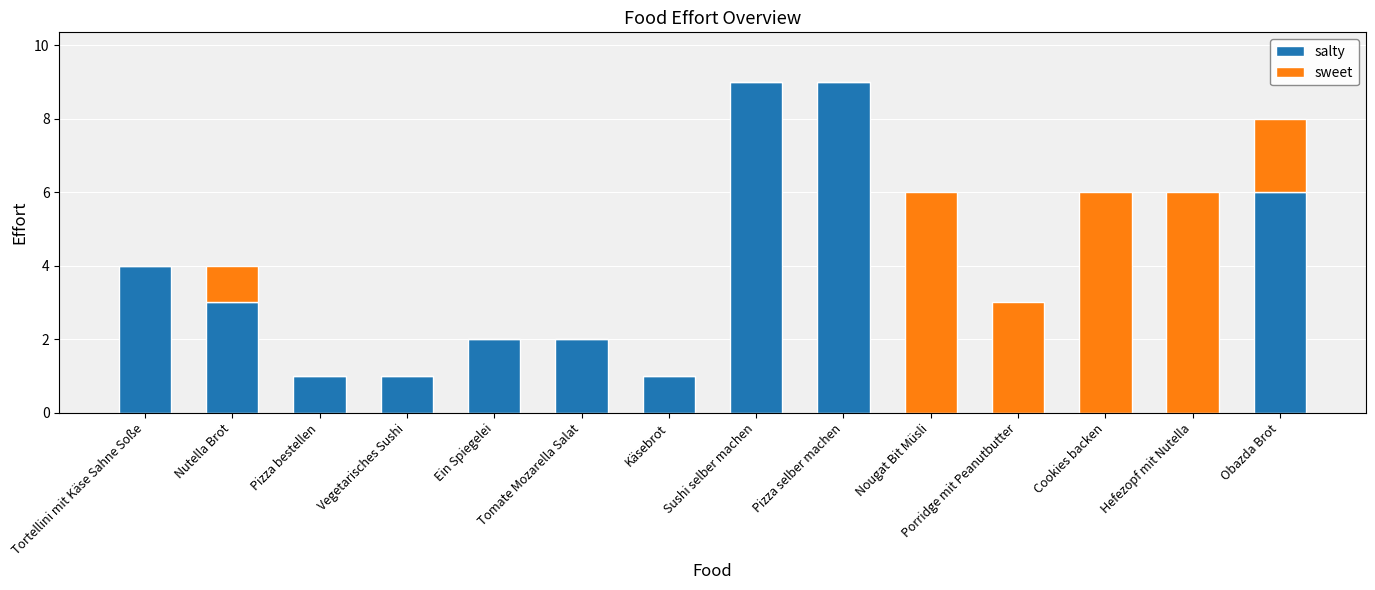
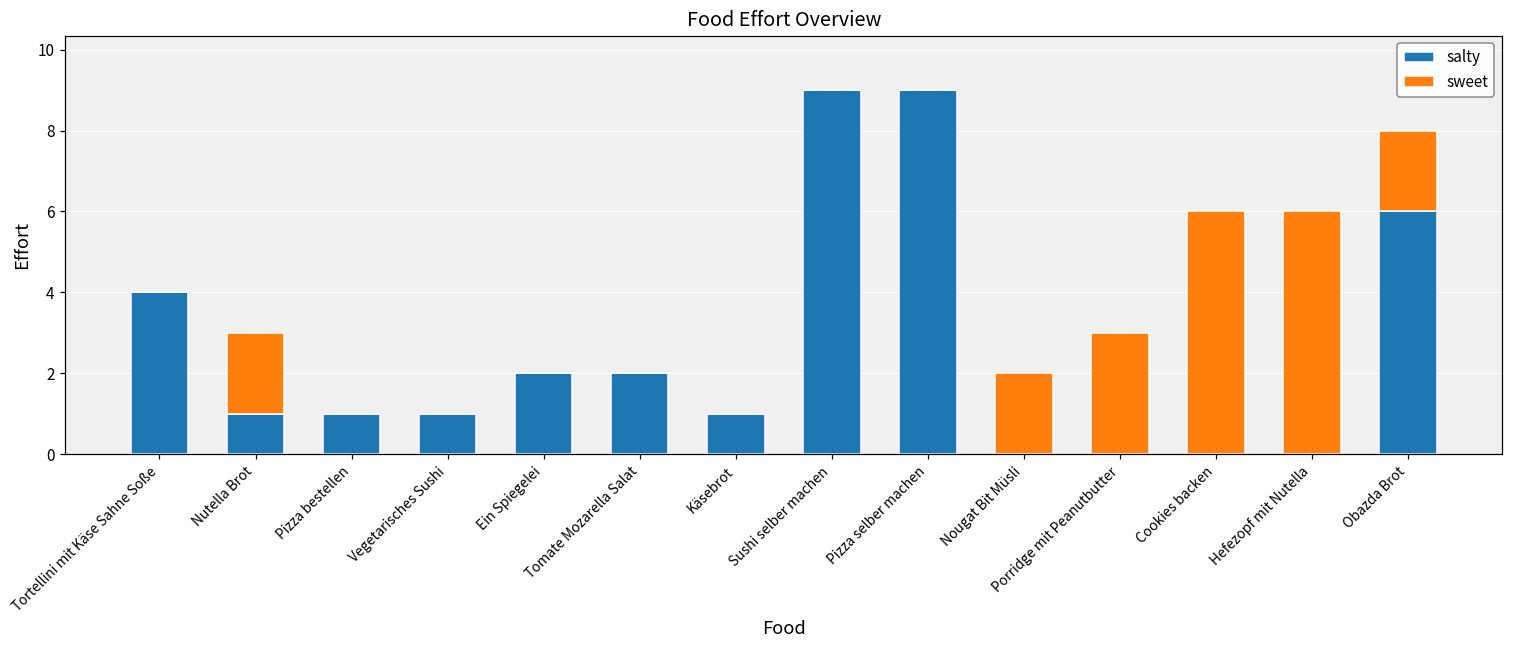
  {
    "salty": {
      "Tortellini mit Käse Sahne Soße": 4,
-     "Nutella Brot": 3,
+     "Nutella Brot": 1,
      "Pizza bestellen": 1,
      "Vegetarisches Sushi": 1,
      "Ein Spiegelei": 2,
      "Tomate Mozarella Salat": 2,
      "Käsebrot": 1,
      "Sushi selber machen": 9,
      "Pizza selber machen": 9,
      "Nougat Bit Müsli": 0,
      "Porridge mit Peanutbutter": 0,
      "Cookies backen": 0,
      "Hefezopf mit Nutella": 0,
      "Obazda Brot": 6
    },
    "sweet": {
      "Tortellini mit Käse Sahne Soße": 0,
-     "Nutella Brot": 1,
+     "Nutella Brot": 2,
      "Pizza bestellen": 0,
      "Vegetarisches Sushi": 0,
      "Ein Spiegelei": 0,
      "Tomate Mozarella Salat": 0,
      "Käsebrot": 0,
      "Sushi selber machen": 0,
      "Pizza selber machen": 0,
-     "Nougat Bit Müsli": 6,
+     "Nougat Bit Müsli": 2,
      "Porridge mit Peanutbutter": 3,
      "Cookies backen": 6,
      "Hefezopf mit Nutella": 6,
      "Obazda Brot": 2
    }
  }
